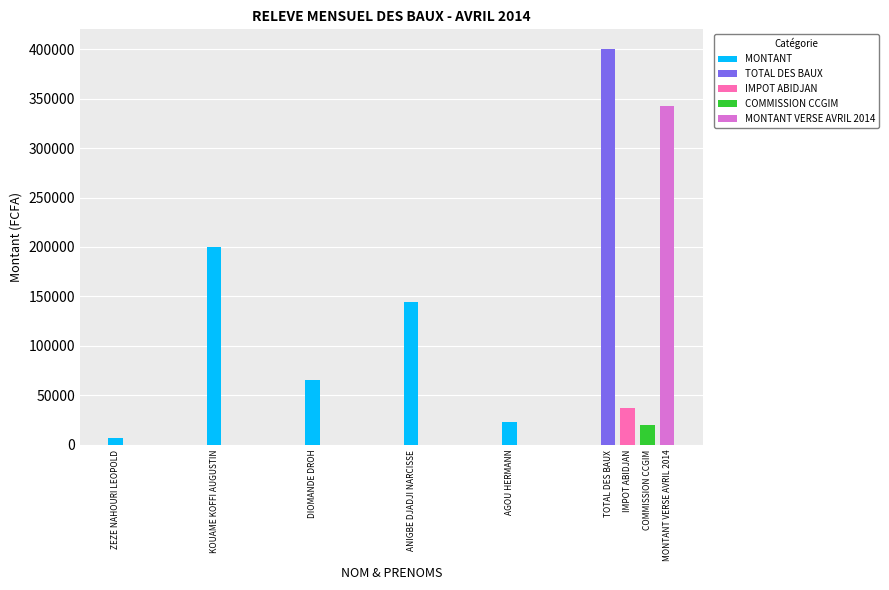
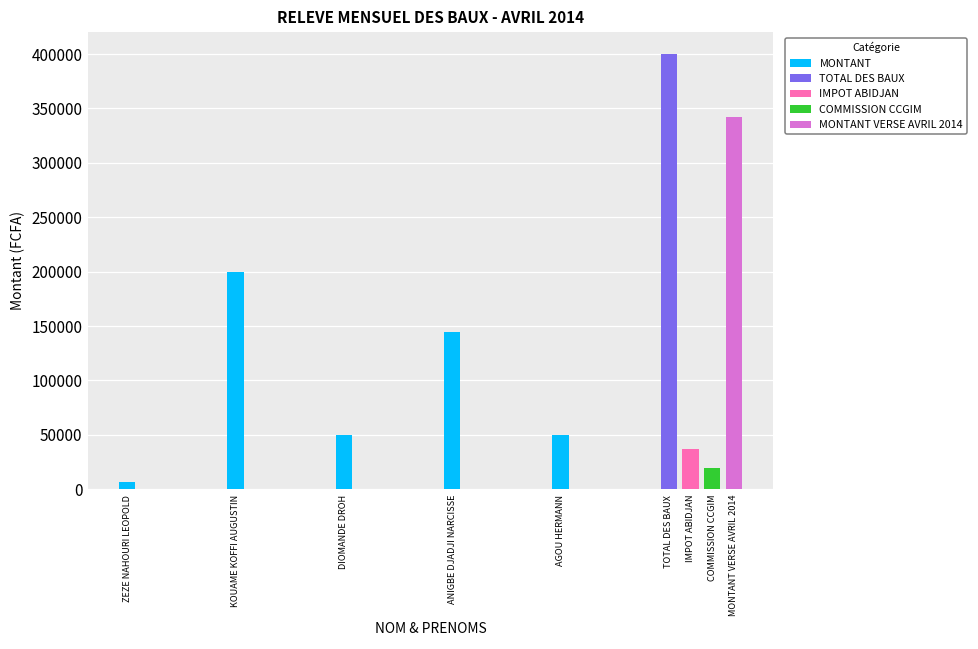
  {
    "MONTANT": {
      "ZEZE NAHOURI LEOPOLD": 10000,
      "KOUAME KOFFI AUGUSTIN": 200000,
-     "DIOMANDE DROH": 70000,
+     "DIOMANDE DROH": 50000,
      "ANIGBE DJADJI NARCISSE": 140000,
-     "AGOU HERMANN": 20000
+     "AGOU HERMANN": 50000
    },
    "TOTAL DES BAUX": {
      "TOTAL DES BAUX": 400000
    },
    "COMMISSION CCGIM": {
      "COMMISSION CCGIM": 20000
    }
  }
